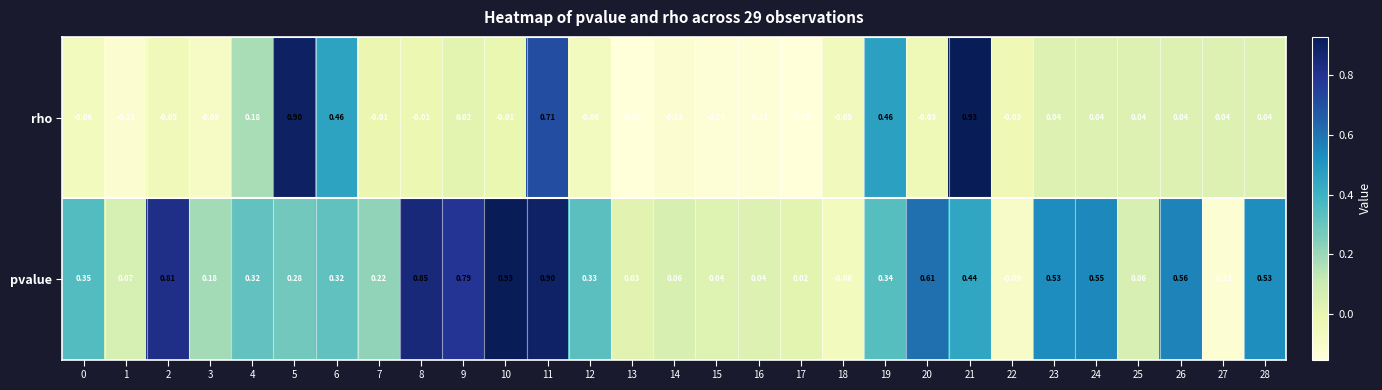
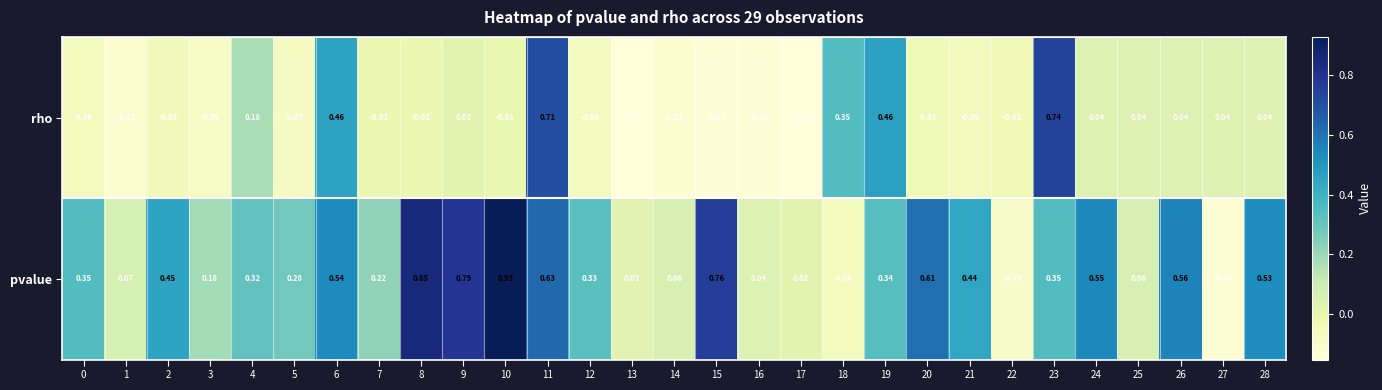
  {
    "rho": {
      "0": -0.06,
      "2": -0.05,
      "3": -0.09,
      "4": 0.18,
-     "5": 0.90,
+     "5": -0.07,
      "6": 0.46,
      "7": -0.01,
      "8": -0.01,
      "9": 0.02,
      "10": -0.01,
      "11": 0.71,
      "12": -0.06,
-     "18": -0.05,
+     "18": 0.35,
      "19": 0.46,
      "20": -0.03,
-     "21": 0.93,
+     "21": -0.05,
      "22": -0.03,
-     "23": 0.04,
+     "23": 0.74,
      "24": 0.04,
      "25": 0.04,
      "26": 0.04,
      "27": 0.04,
      "28": 0.04
    },
    "pvalue": {
      "0": 0.35,
      "1": 0.07,
-     "2": 0.81,
+     "2": 0.45,
      "3": 0.18,
      "4": 0.32,
      "5": 0.28,
-     "6": 0.32,
+     "6": 0.54,
      "7": 0.22,
      "8": 0.85,
      "9": 0.79,
      "10": 0.93,
-     "11": 0.90,
+     "11": 0.63,
      "12": 0.33,
      "13": 0.03,
      "14": 0.06,
-     "15": 0.04,
+     "15": 0.76,
      "16": 0.04,
      "17": 0.02,
      "18": -0.06,
      "19": 0.34,
      "20": 0.61,
      "21": 0.44,
      "22": -0.09,
-     "23": 0.53,
+     "23": 0.35,
      "24": 0.55,
      "25": 0.06,
      "26": 0.56,
      "28": 0.53
    }
  }
